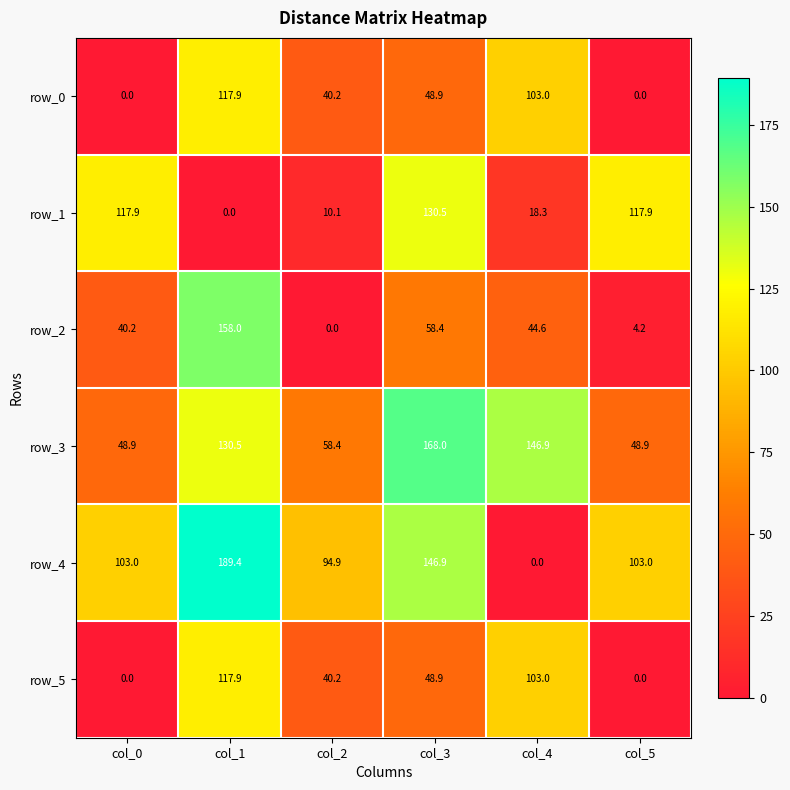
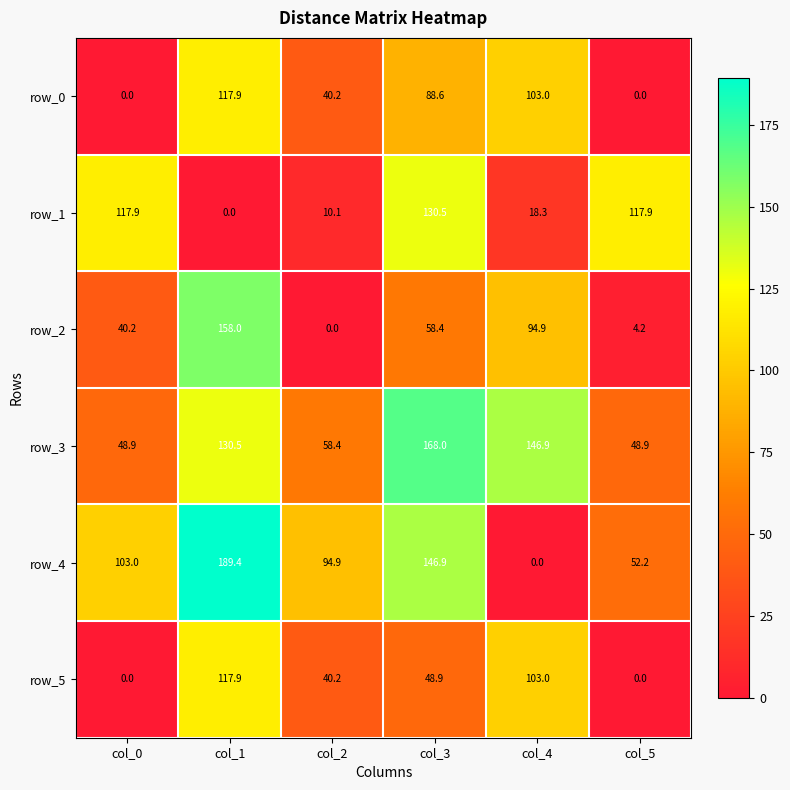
  {
    "row_0": {
      "col_0": 0.0,
      "col_1": 117.9,
      "col_2": 40.2,
-     "col_3": 48.9,
+     "col_3": 88.6,
      "col_4": 103.0,
      "col_5": 0.0
    },
    "row_1": {
      "col_0": 117.9,
      "col_1": 0.0,
      "col_2": 10.1,
      "col_3": 130.5,
      "col_4": 18.3,
      "col_5": 117.9
    },
    "row_2": {
      "col_0": 40.2,
      "col_1": 158.0,
      "col_2": 0.0,
      "col_3": 58.4,
-     "col_4": 44.6,
+     "col_4": 94.9,
      "col_5": 4.2
    },
    "row_3": {
      "col_0": 48.9,
      "col_1": 130.5,
      "col_2": 58.4,
      "col_3": 168.0,
      "col_4": 146.9,
      "col_5": 48.9
    },
    "row_4": {
      "col_0": 103.0,
      "col_1": 189.4,
      "col_2": 94.9,
      "col_3": 146.9,
      "col_4": 0.0,
-     "col_5": 103.0
+     "col_5": 52.2
    },
    "row_5": {
      "col_0": 0.0,
      "col_1": 117.9,
      "col_2": 40.2,
      "col_3": 48.9,
      "col_4": 103.0,
      "col_5": 0.0
    }
  }
